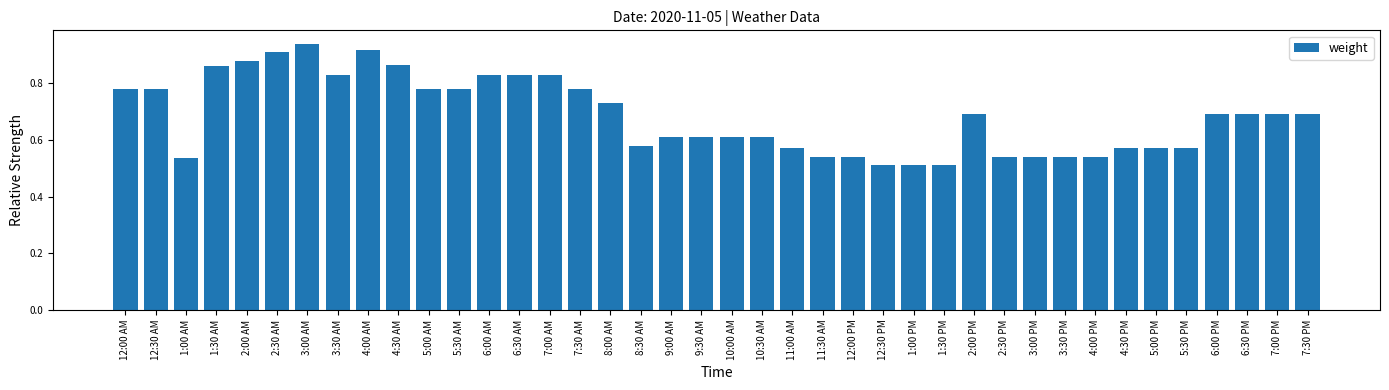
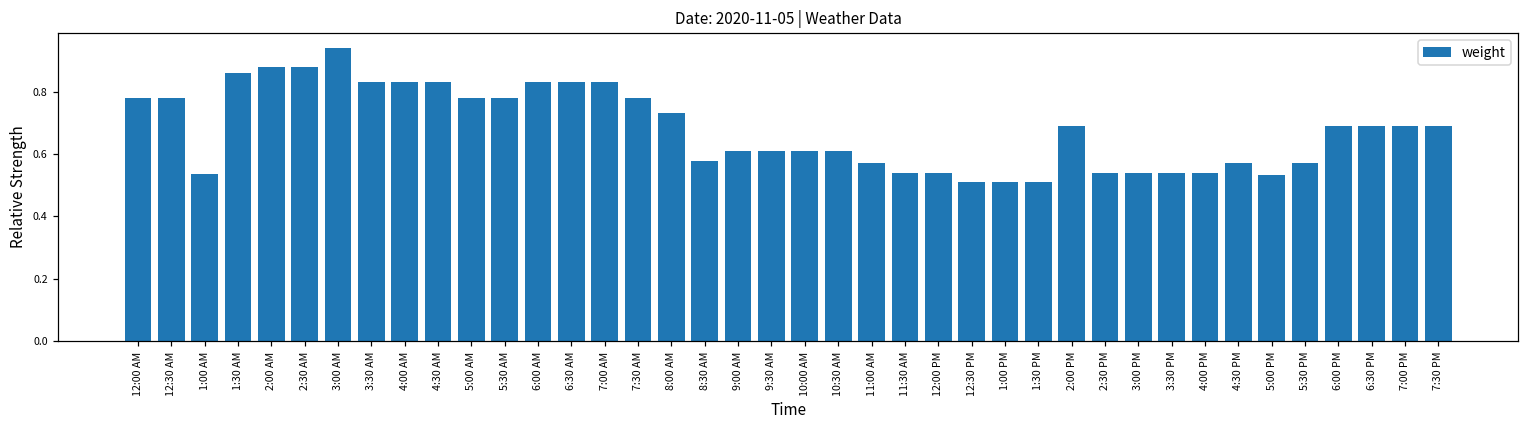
  {
    "12:00 AM": 0.78,
    "12:30 AM": 0.78,
    "1:00 AM": 0.54,
    "1:30 AM": 0.86,
    "2:00 AM": 0.88,
-   "2:30 AM": 0.91,
+   "2:30 AM": 0.88,
    "3:00 AM": 0.94,
    "3:30 AM": 0.83,
-   "4:00 AM": 0.92,
-   "4:30 AM": 0.87,
+   "4:00 AM": 0.83,
+   "4:30 AM": 0.83,
    "5:00 AM": 0.78,
    "5:30 AM": 0.78,
    "6:00 AM": 0.83,
    "6:30 AM": 0.83,
    "7:00 AM": 0.83,
    "7:30 AM": 0.78,
    "8:00 AM": 0.73,
    "8:30 AM": 0.58,
    "9:00 AM": 0.61,
    "9:30 AM": 0.61,
    "10:00 AM": 0.61,
    "10:30 AM": 0.61,
    "11:00 AM": 0.57,
    "11:30 AM": 0.54,
    "12:00 PM": 0.54,
    "12:30 PM": 0.51,
    "1:00 PM": 0.51,
    "1:30 PM": 0.51,
    "2:00 PM": 0.69,
    "2:30 PM": 0.54,
    "3:00 PM": 0.54,
    "3:30 PM": 0.54,
    "4:00 PM": 0.54,
    "4:30 PM": 0.57,
-   "5:00 PM": 0.57,
+   "5:00 PM": 0.53,
    "5:30 PM": 0.57,
    "6:00 PM": 0.69,
    "6:30 PM": 0.69,
    "7:00 PM": 0.69,
    "7:30 PM": 0.69
  }
